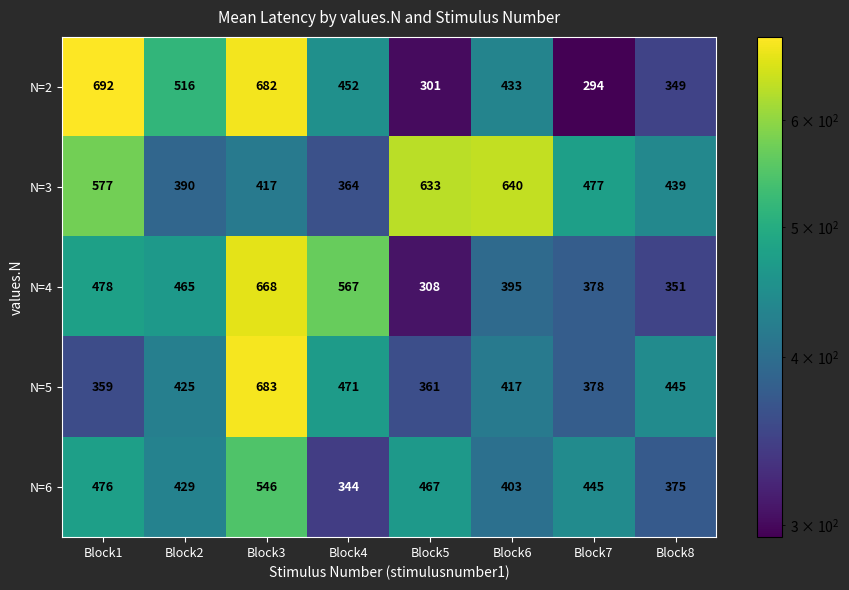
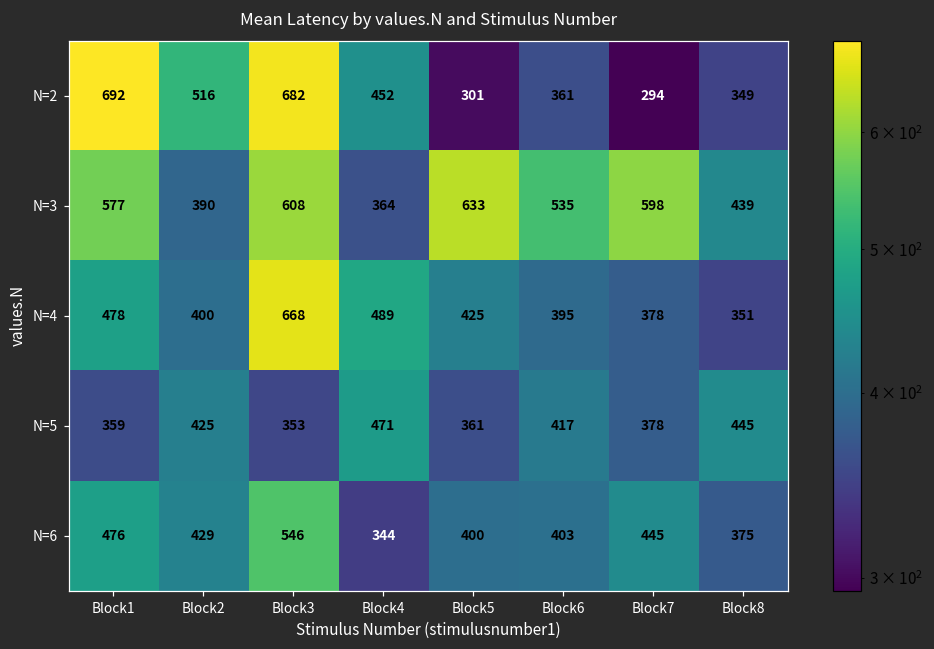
  {
    "N=2": {
      "Block1": 692,
      "Block2": 516,
      "Block3": 682,
      "Block4": 452,
      "Block5": 301,
-     "Block6": 433,
+     "Block6": 361,
      "Block7": 294,
      "Block8": 349
    },
    "N=3": {
      "Block1": 577,
      "Block2": 390,
-     "Block3": 417,
+     "Block3": 608,
      "Block4": 364,
      "Block5": 633,
-     "Block6": 640,
-     "Block7": 477,
+     "Block6": 535,
+     "Block7": 598,
      "Block8": 439
    },
    "N=4": {
      "Block1": 478,
-     "Block2": 465,
+     "Block2": 400,
      "Block3": 668,
-     "Block4": 567,
-     "Block5": 308,
+     "Block4": 489,
+     "Block5": 425,
      "Block6": 395,
      "Block7": 378,
      "Block8": 351
    },
    "N=5": {
      "Block1": 359,
      "Block2": 425,
-     "Block3": 683,
+     "Block3": 353,
      "Block4": 471,
      "Block5": 361,
      "Block6": 417,
      "Block7": 378,
      "Block8": 445
    },
    "N=6": {
      "Block1": 476,
      "Block2": 429,
      "Block3": 546,
      "Block4": 344,
-     "Block5": 467,
+     "Block5": 400,
      "Block6": 403,
      "Block7": 445,
      "Block8": 375
    }
  }
